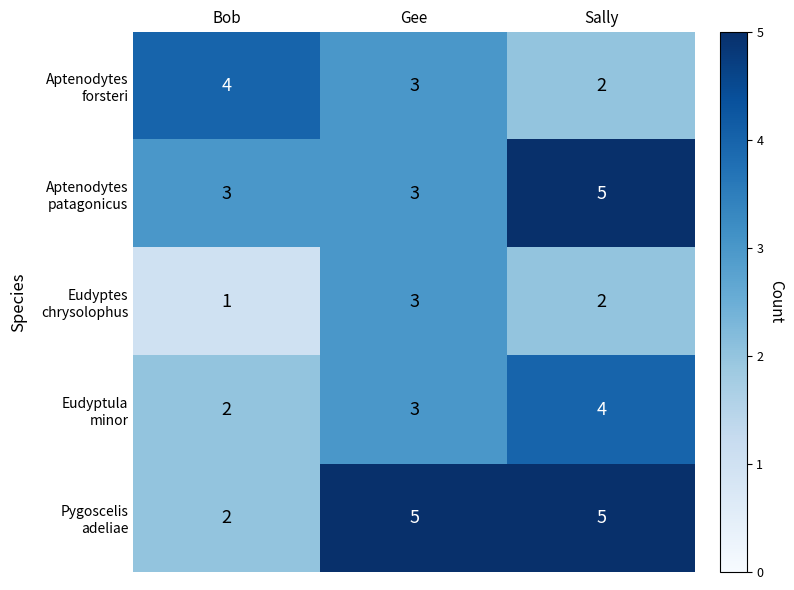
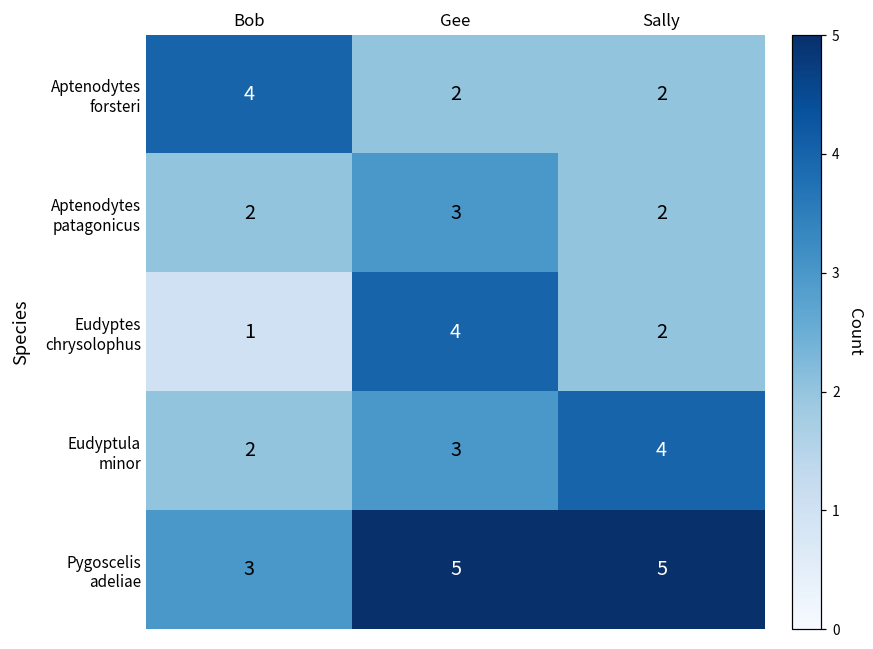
  {
    "Aptenodytes forsteri": {
      "Bob": 4,
-     "Gee": 3,
+     "Gee": 2,
      "Sally": 2
    },
    "Aptenodytes patagonicus": {
-     "Bob": 3,
+     "Bob": 2,
      "Gee": 3,
-     "Sally": 5
+     "Sally": 2
    },
    "Eudyptes chrysolophus": {
      "Bob": 1,
-     "Gee": 3,
+     "Gee": 4,
      "Sally": 2
    },
    "Eudyptula minor": {
      "Bob": 2,
      "Gee": 3,
      "Sally": 4
    },
    "Pygoscelis adeliae": {
-     "Bob": 2,
+     "Bob": 3,
      "Gee": 5,
      "Sally": 5
    }
  }
